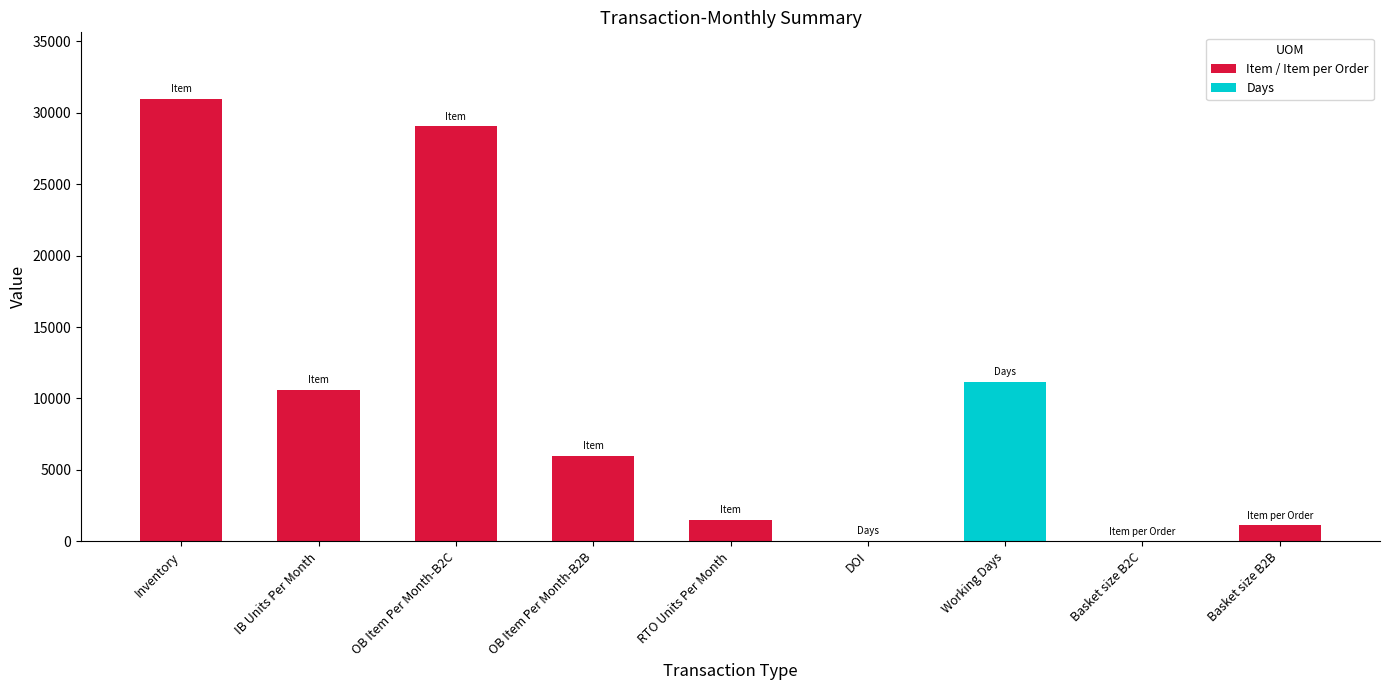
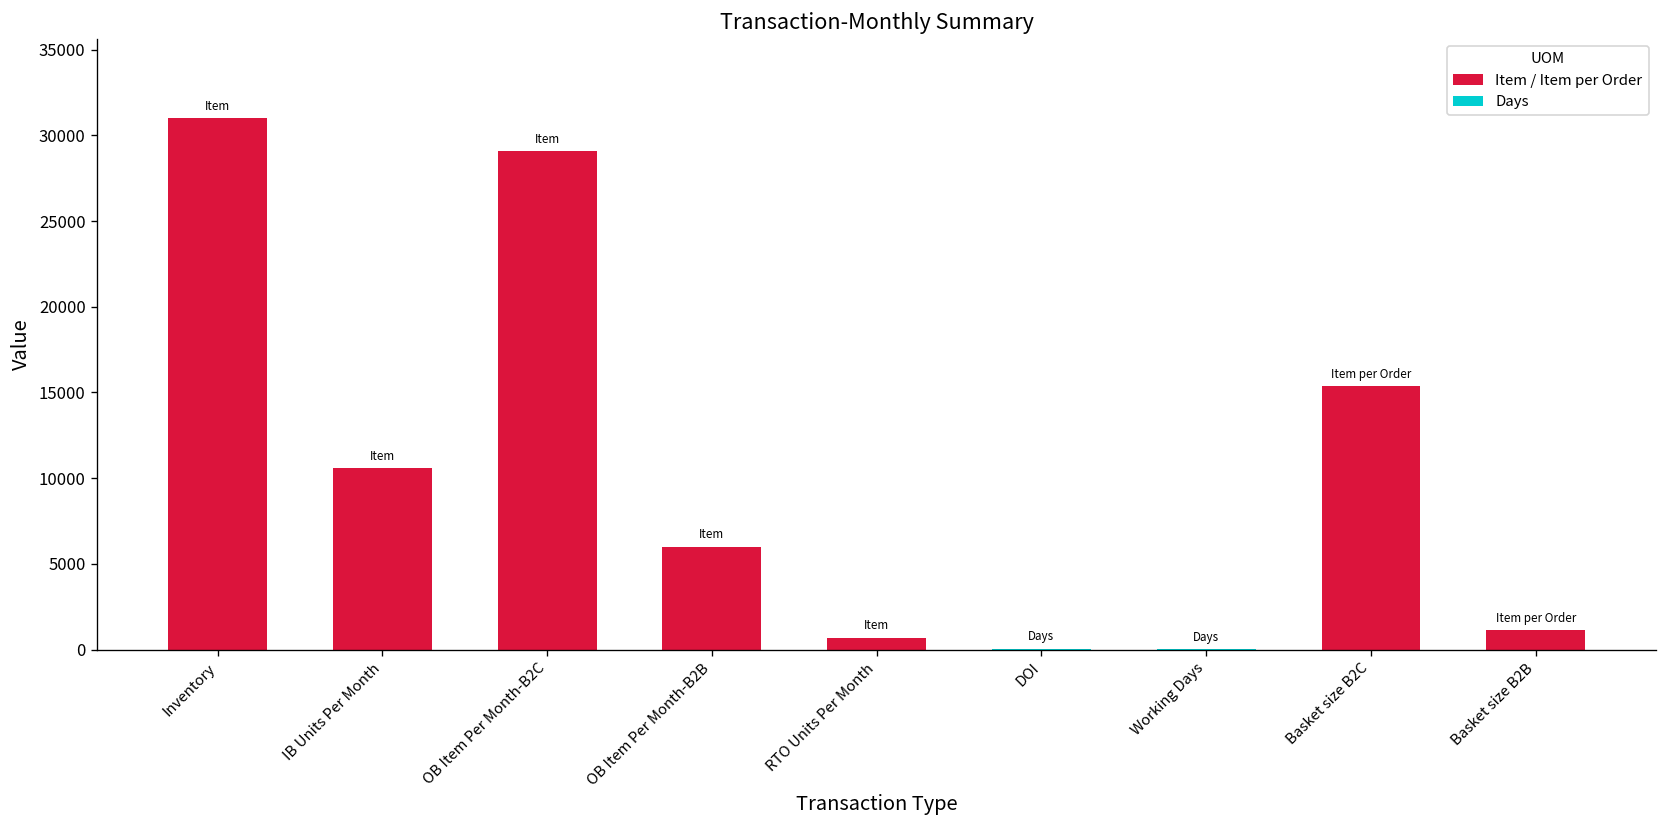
  {
    "Inventory": 31000,
    "IB Units Per Month": 10600,
    "OB Item Per Month-B2C": 29100,
    "OB Item Per Month-B2B": 6000,
-   "RTO Units Per Month": 1500,
-   "Working Days": 11200,
-   "Basket size B2C": 0,
+   "RTO Units Per Month": 700,
+   "Working Days": 0,
+   "Basket size B2C": 15400,
    "Basket size B2B": 1100
  }
